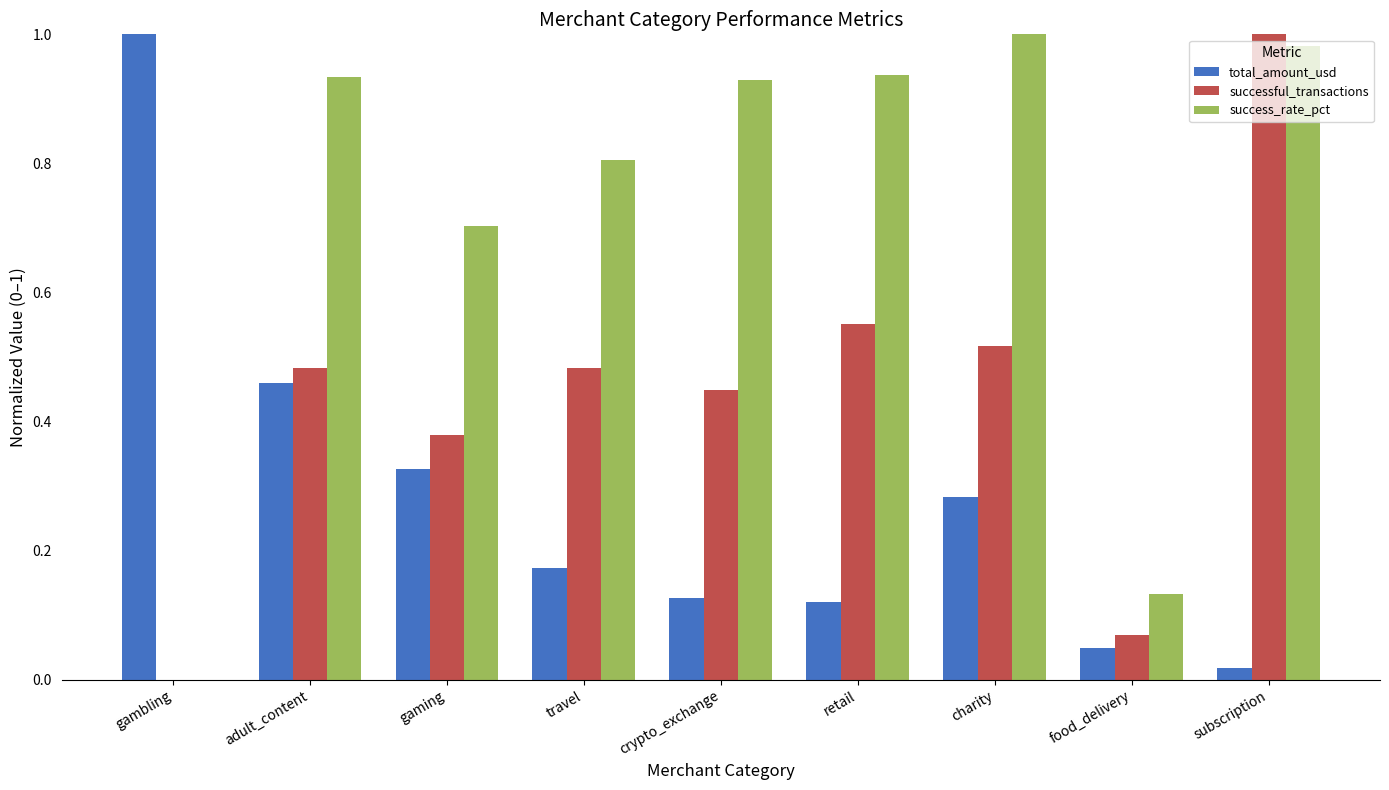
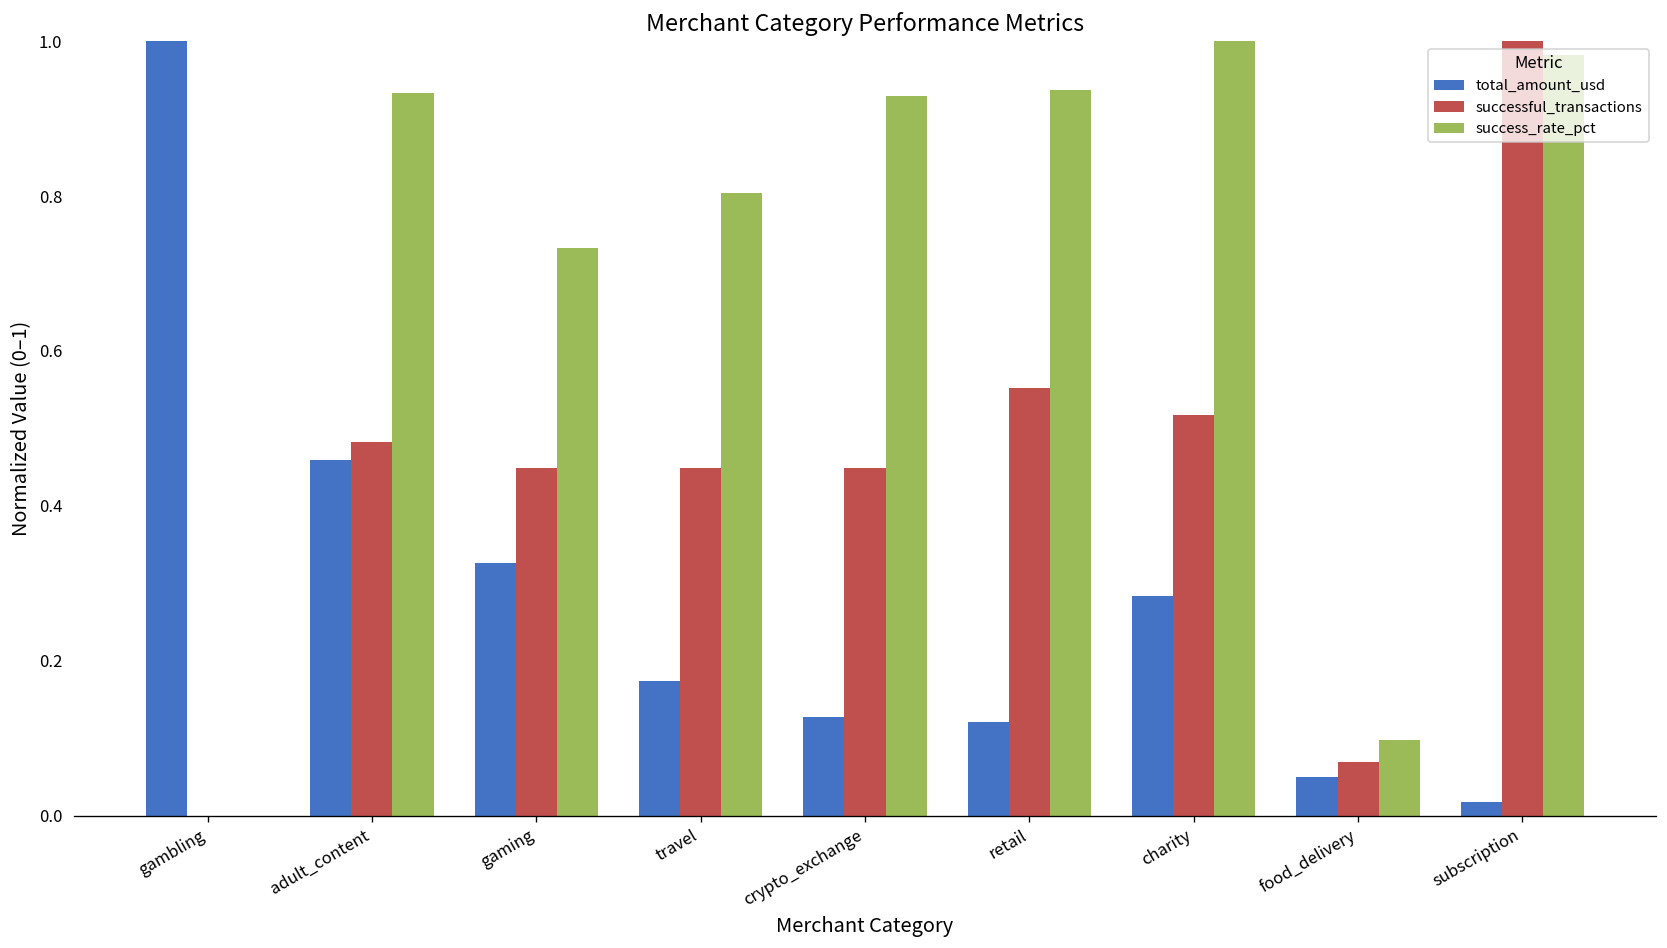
  {
    "total_amount_usd": {
      "gambling": 1.00,
      "adult_content": 0.46,
      "gaming": 0.33,
      "travel": 0.17,
      "crypto_exchange": 0.13,
      "retail": 0.12,
      "charity": 0.28,
      "food_delivery": 0.05,
      "subscription": 0.02
    },
    "successful_transactions": {
      "gambling": 0.00,
      "adult_content": 0.48,
-     "gaming": 0.38,
-     "travel": 0.48,
+     "gaming": 0.45,
+     "travel": 0.45,
      "crypto_exchange": 0.45,
      "retail": 0.55,
      "charity": 0.52,
      "food_delivery": 0.07,
      "subscription": 1.00
    },
    "success_rate_pct": {
      "gambling": 0.00,
      "adult_content": 0.93,
-     "gaming": 0.70,
+     "gaming": 0.73,
      "travel": 0.80,
      "crypto_exchange": 0.93,
      "retail": 0.94,
      "charity": 1.00,
-     "food_delivery": 0.13
+     "food_delivery": 0.10
    }
  }
